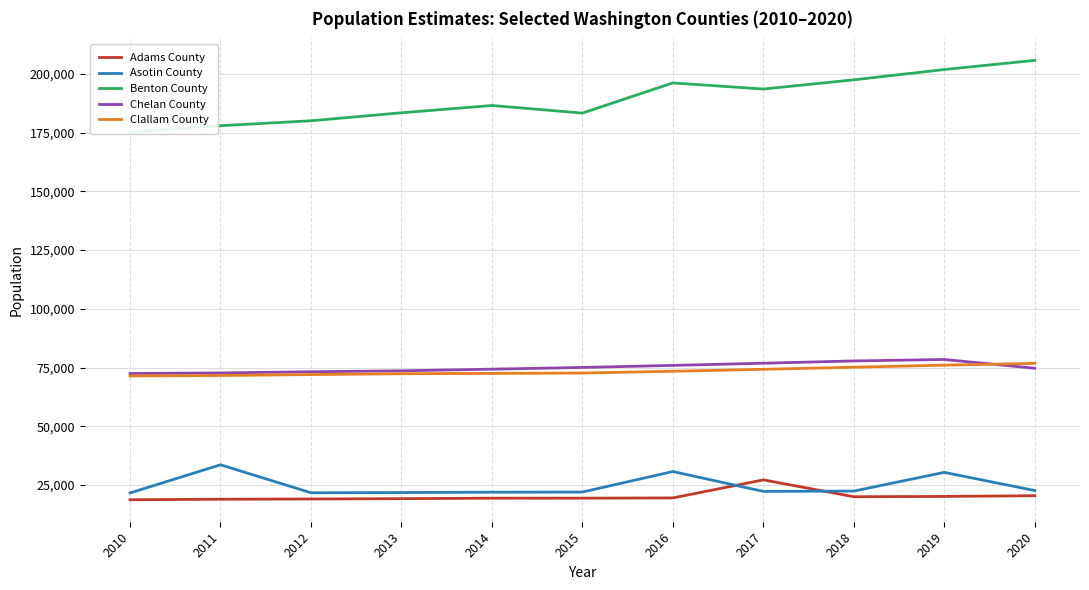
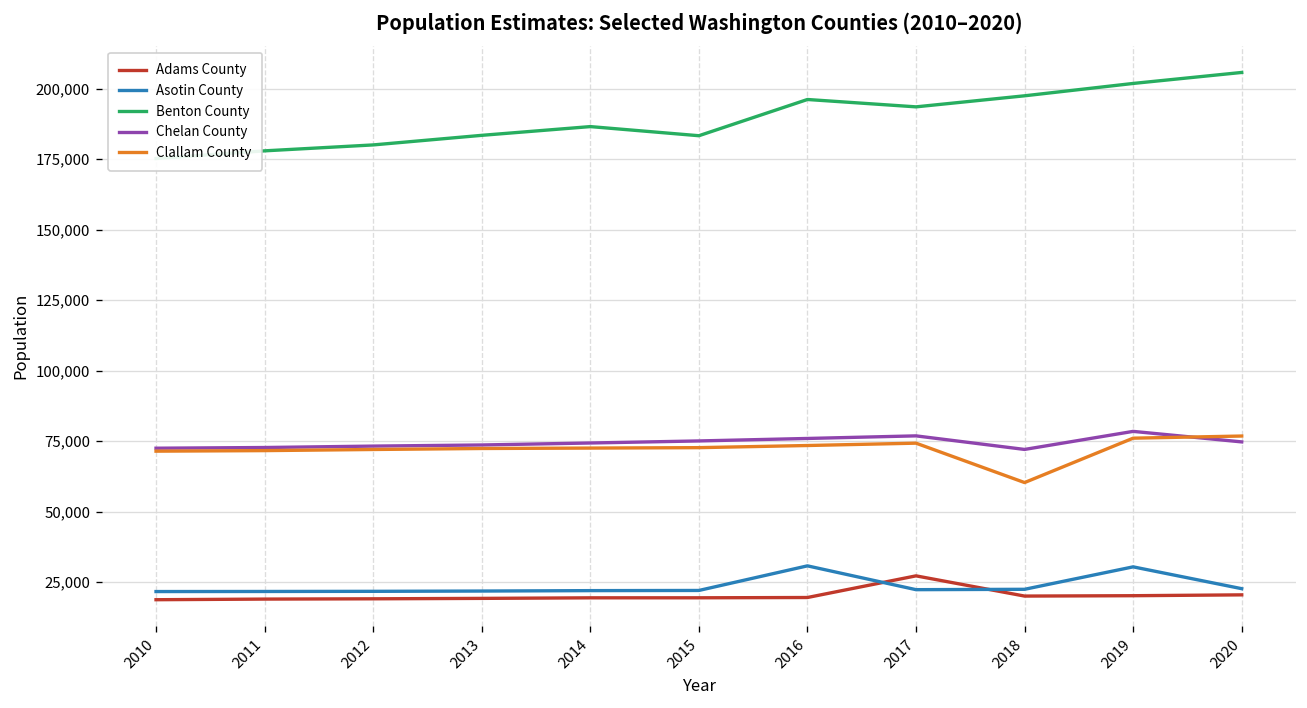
  {
    "Adams County": {
      "2010": "19,000",
      "2011": "19,000",
      "2012": "19,000",
      "2013": "19,000",
      "2014": "19,000",
      "2015": "19,000",
      "2016": "20,000",
      "2017": "27,000",
      "2018": "20,000",
      "2019": "20,000",
      "2020": "20,000"
    },
    "Asotin County": {
      "2010": "22,000",
-     "2011": "34,000",
+     "2011": "22,000",
      "2012": "22,000",
      "2013": "22,000",
      "2014": "22,000",
      "2015": "22,000",
      "2016": "31,000",
      "2017": "22,000",
      "2018": "22,000",
      "2019": "30,000",
      "2020": "23,000"
    },
    "Benton County": {
      "2011": "178,000",
      "2012": "180,000",
      "2013": "183,000",
      "2014": "187,000",
      "2015": "183,000",
      "2016": "196,000",
      "2017": "194,000",
      "2018": "197,000",
      "2019": "202,000",
      "2020": "206,000"
    },
    "Chelan County": {
      "2011": "73,000",
      "2012": "73,000",
      "2013": "74,000",
      "2014": "74,000",
      "2015": "75,000",
      "2016": "76,000",
      "2017": "77,000",
-     "2018": "78,000",
+     "2018": "72,000",
      "2019": "78,000",
      "2020": "75,000"
    },
    "Clallam County": {
      "2011": "72,000",
      "2012": "72,000",
      "2013": "72,000",
      "2014": "73,000",
      "2015": "73,000",
      "2016": "73,000",
      "2017": "74,000",
-     "2018": "75,000",
+     "2018": "60,000",
      "2019": "76,000",
      "2020": "77,000"
    }
  }
